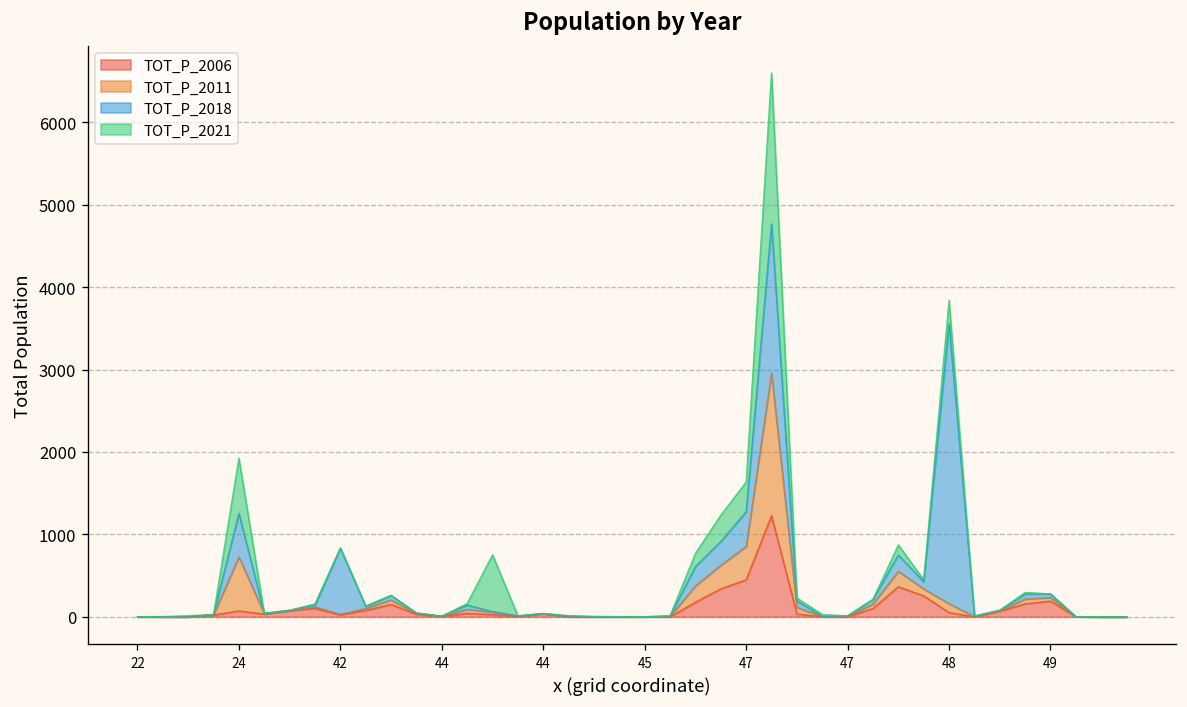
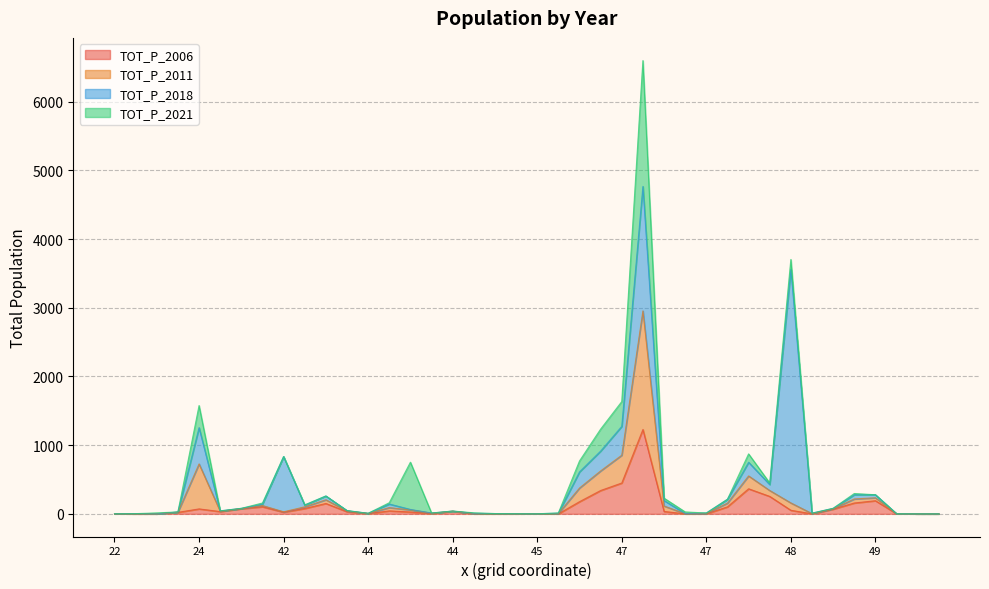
  {
    "TOT_P_2018": {
      "24": 500,
      "48": 3400
    },
    "TOT_P_2021": {
-     "24": 700,
-     "48": 300
+     "24": 300,
+     "48": 100
    }
  }
